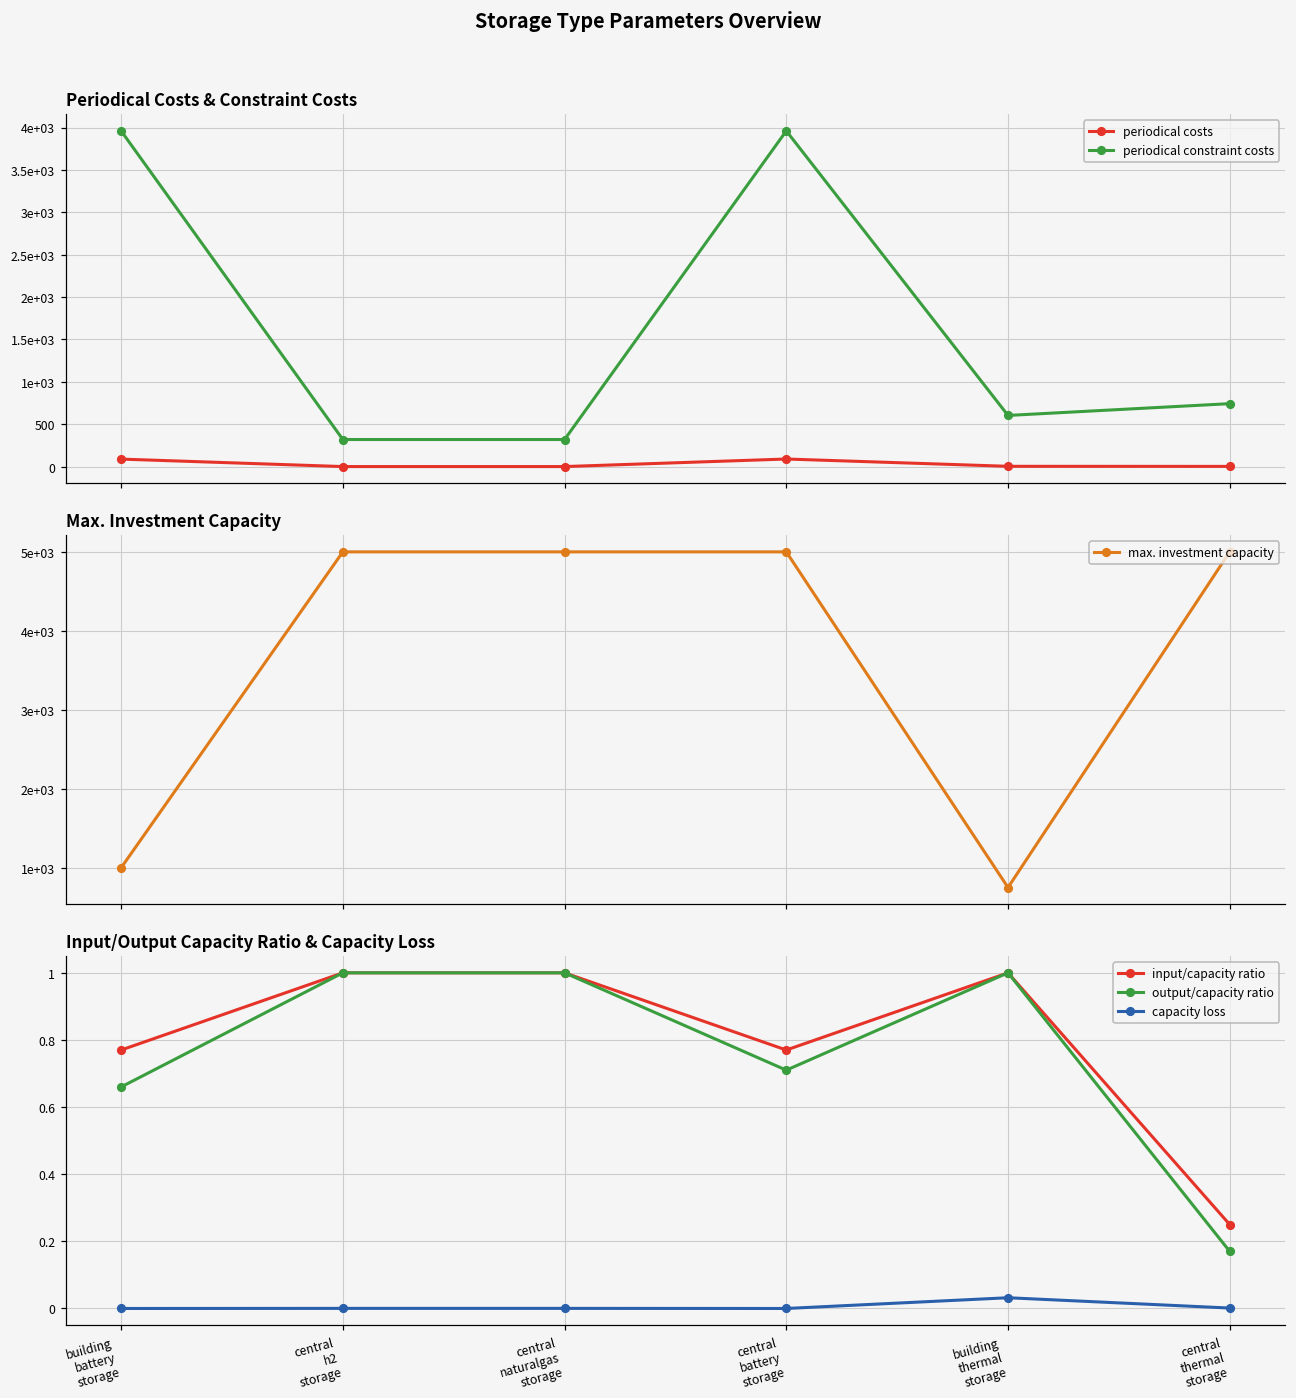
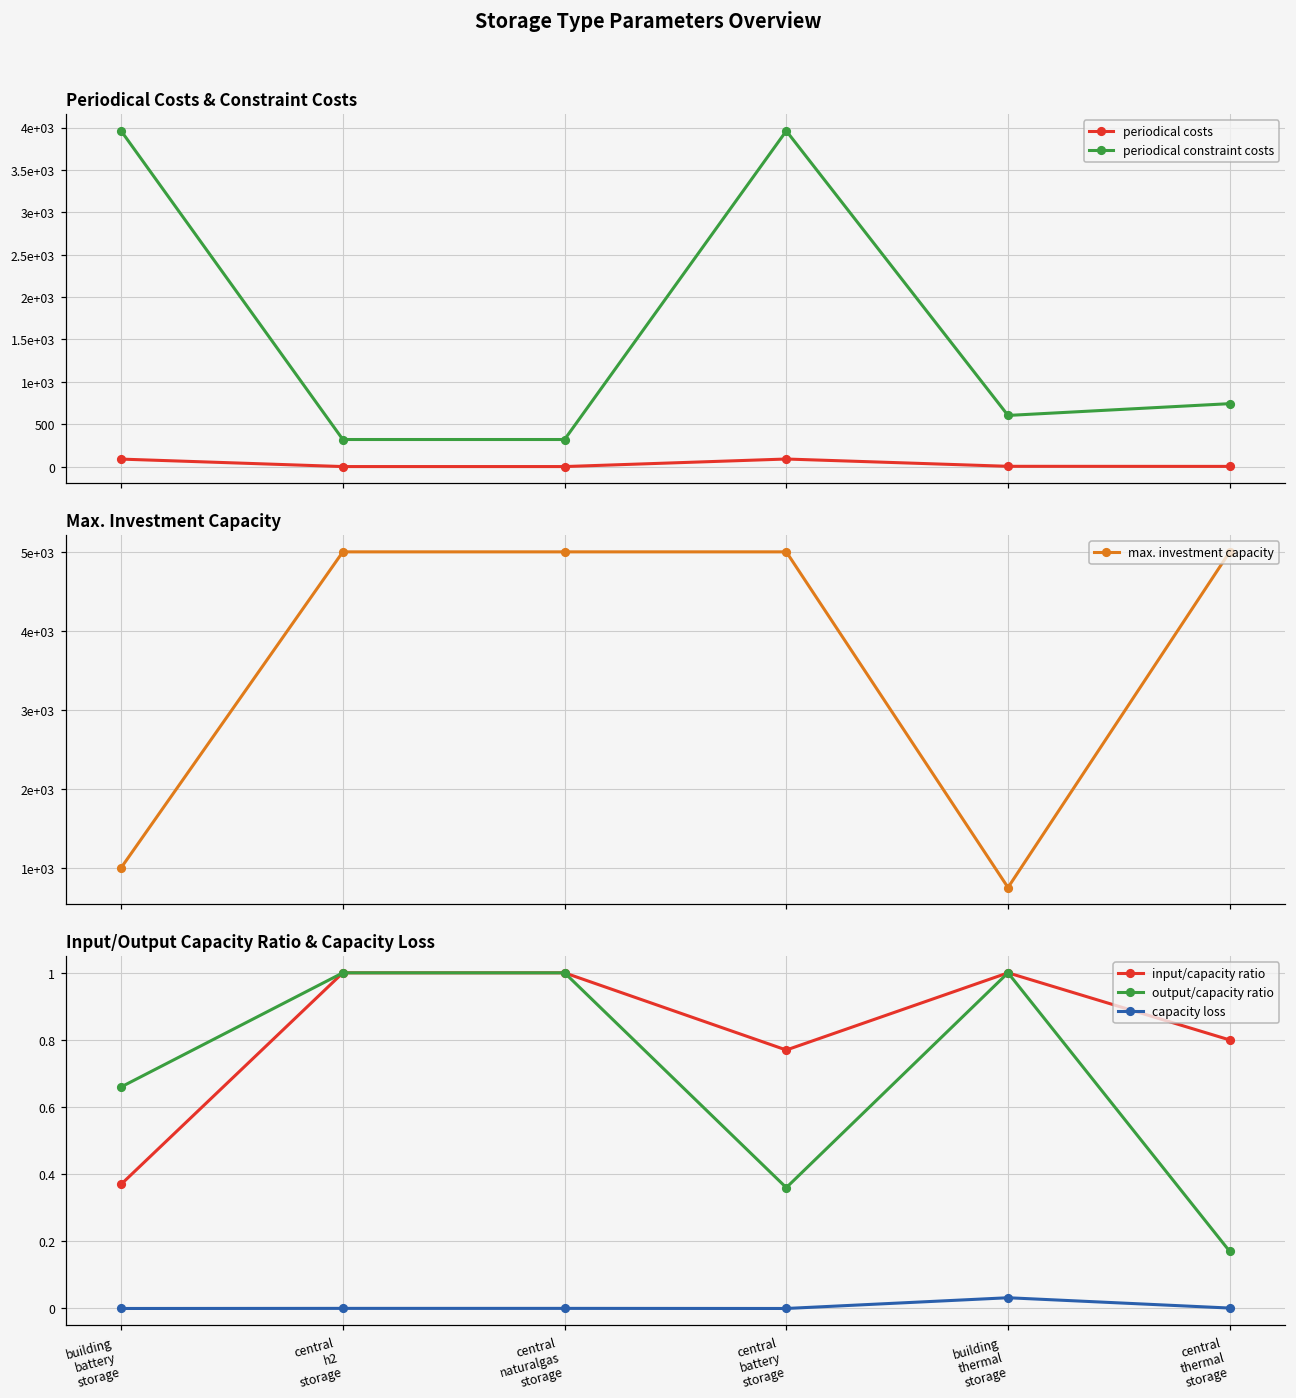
  {
    "Input/Output Capacity Ratio & Capacity Loss": {
      "input/capacity ratio": {
-       "building battery storage": 0.77,
+       "building battery storage": 0.37,
        "central battery storage": 0.77,
-       "central thermal storage": 0.25
+       "central thermal storage": 0.80
      },
      "output/capacity ratio": {
        "building battery storage": 0.66,
-       "central battery storage": 0.71,
+       "central battery storage": 0.36,
        "central thermal storage": 0.17
      },
      "capacity loss": {
        "building battery storage": 0.00,
        "central h2 storage": 0.00,
        "central naturalgas storage": 0.00,
        "central battery storage": 0.00,
        "building thermal storage": 0.03,
        "central thermal storage": 0.00
      }
    }
  }
